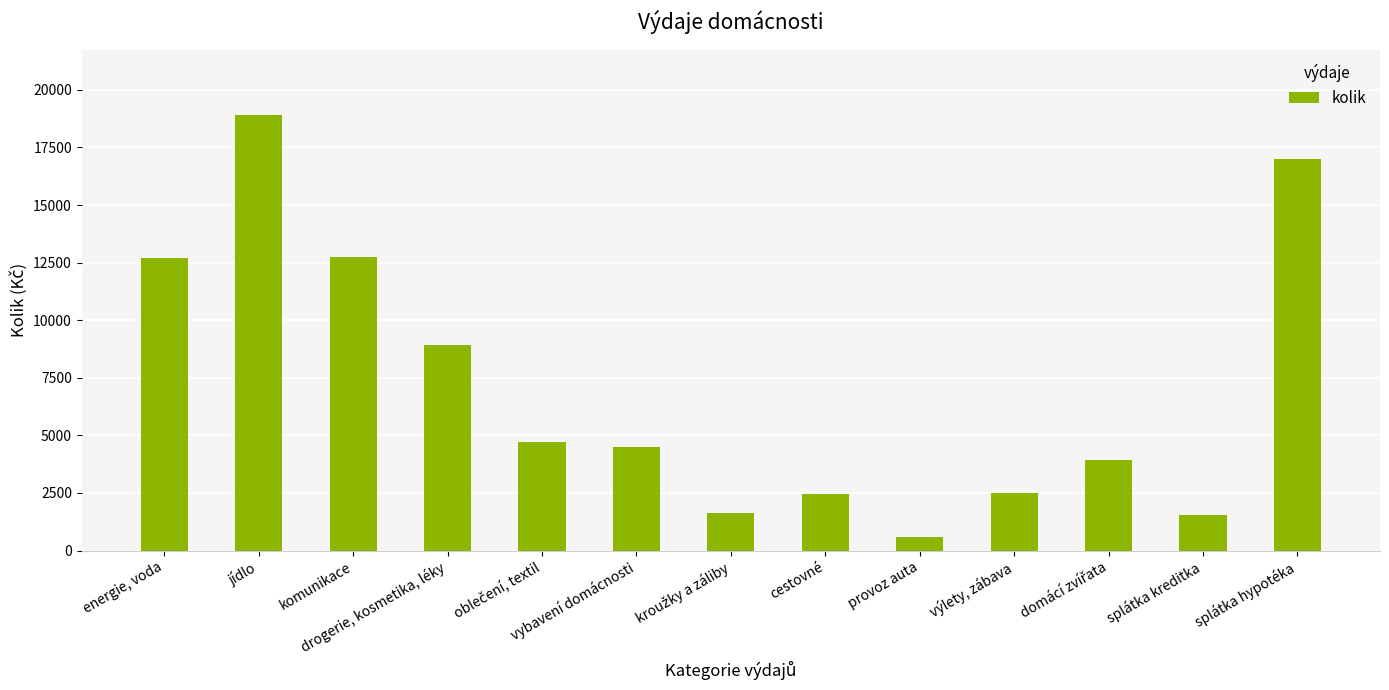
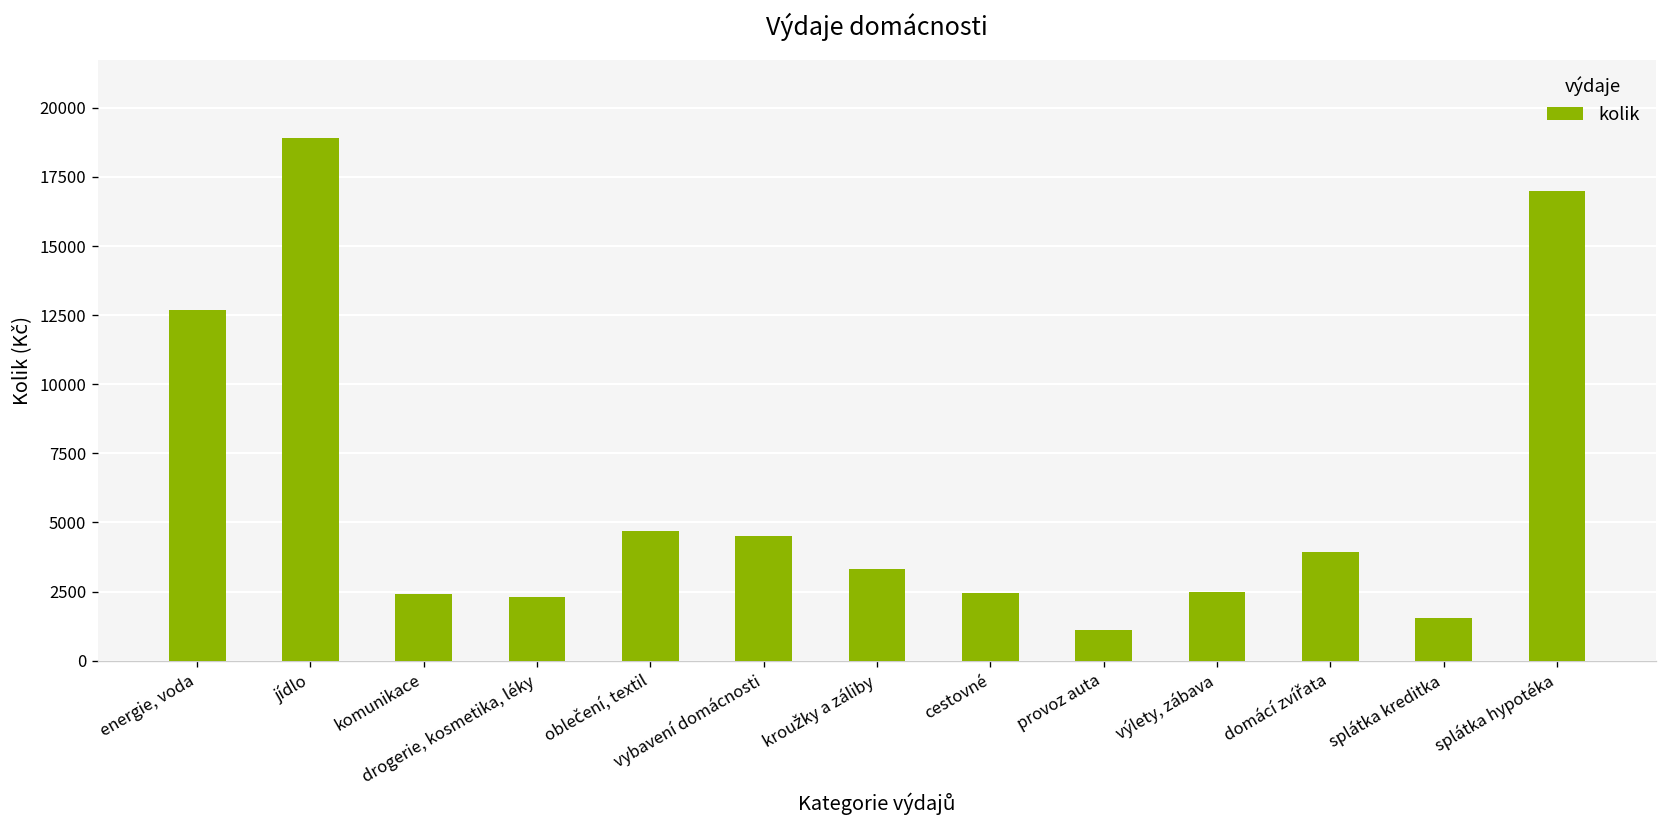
  {
    "energie, voda": 12700,
    "jídlo": 18900,
-   "komunikace": 12800,
-   "drogerie, kosmetika, léky": 8900,
+   "komunikace": 2400,
+   "drogerie, kosmetika, léky": 2300,
    "oblečení, textil": 4700,
    "vybavení domácnosti": 4500,
-   "kroužky a záliby": 1600,
+   "kroužky a záliby": 3300,
    "cestovné": 2500,
-   "provoz auta": 600,
+   "provoz auta": 1100,
    "výlety, zábava": 2500,
    "domácí zvířata": 3900,
    "splátka kreditka": 1500,
    "splátka hypotéka": 17000
  }
